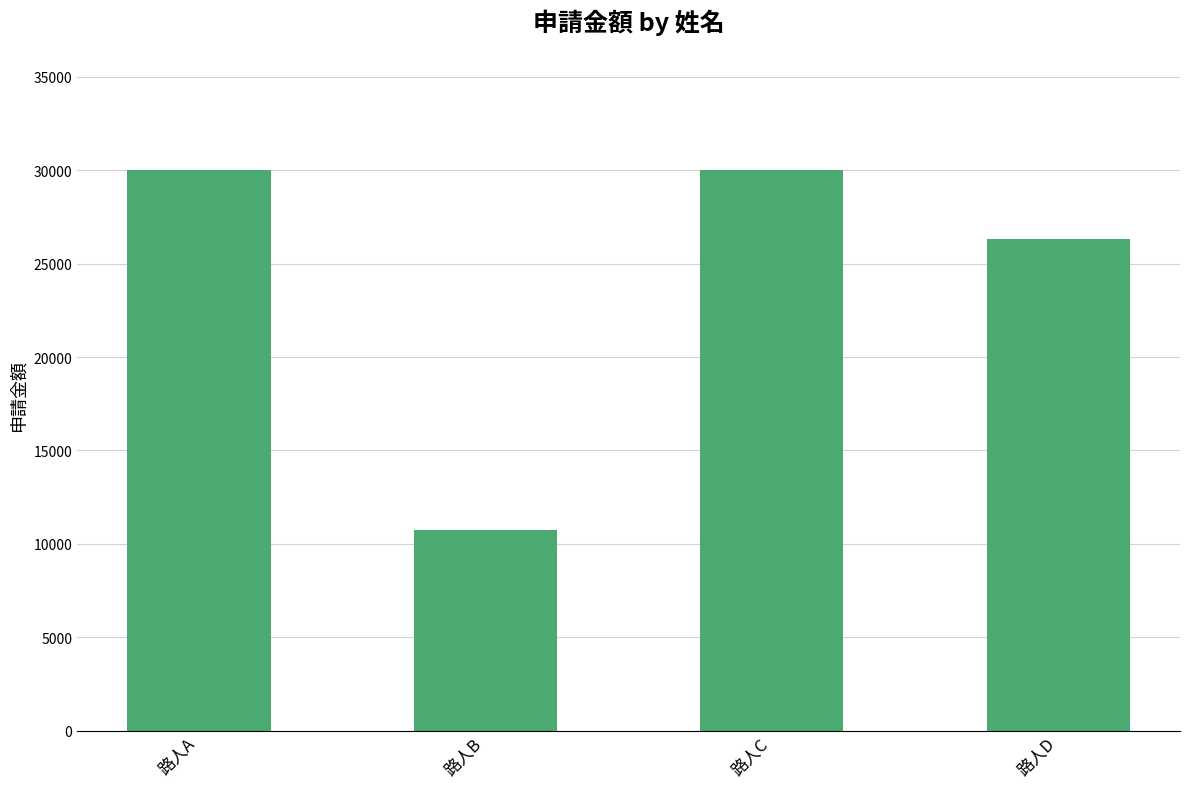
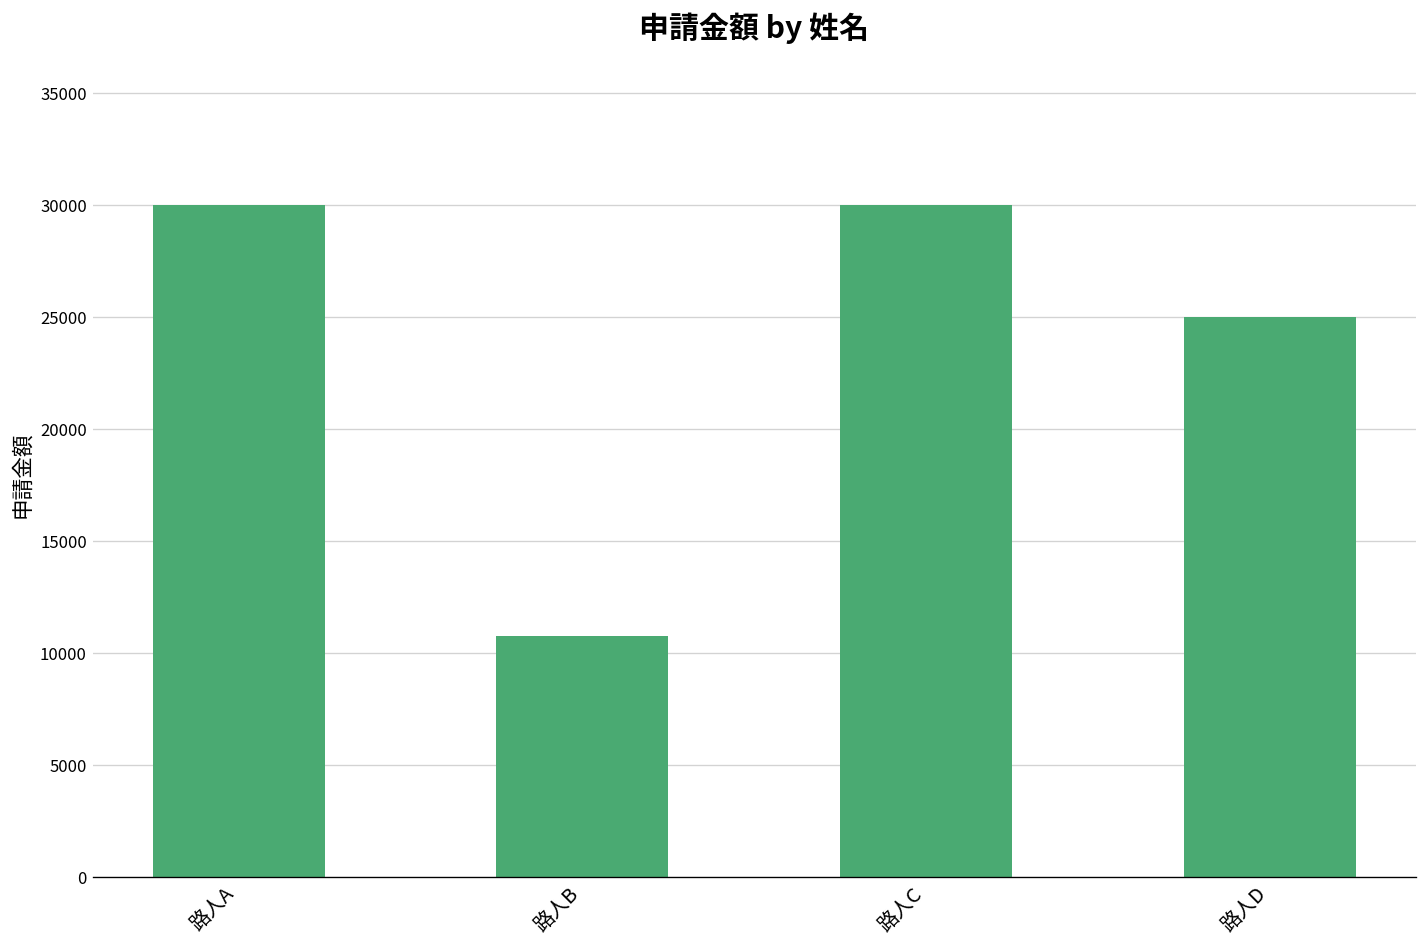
  {
    "路人A": 30000,
    "路人B": 10700,
    "路人C": 30000,
-   "路人D": 26300
+   "路人D": 25000
  }
